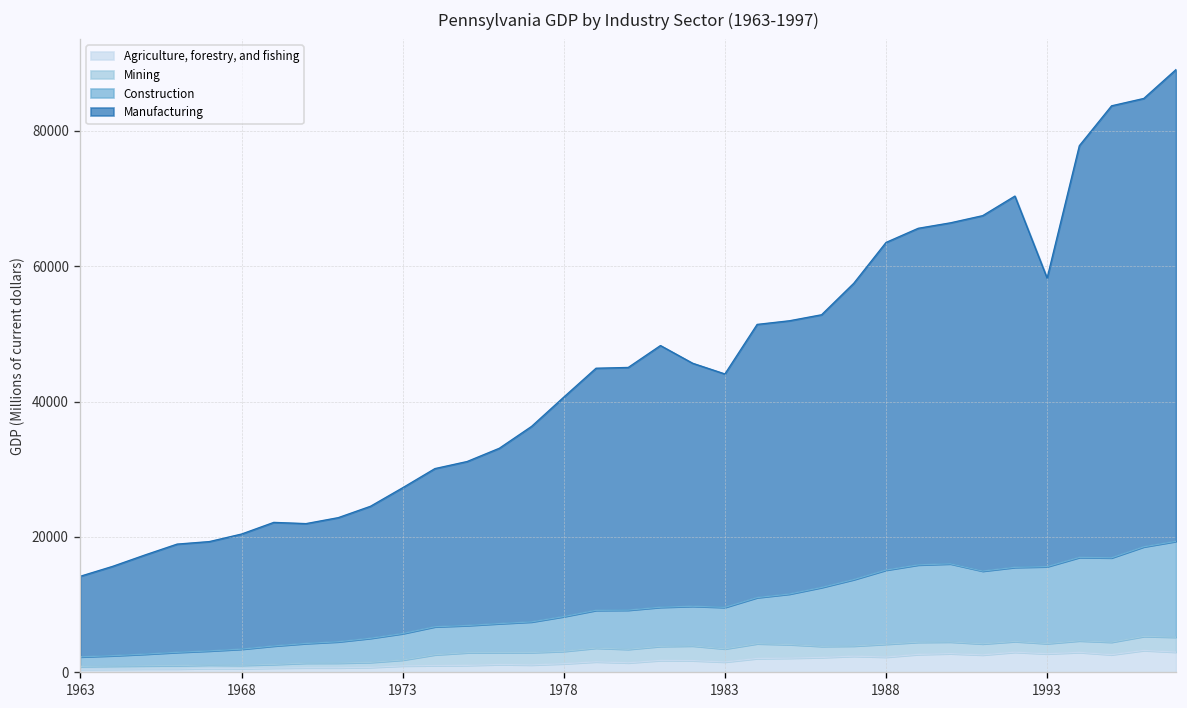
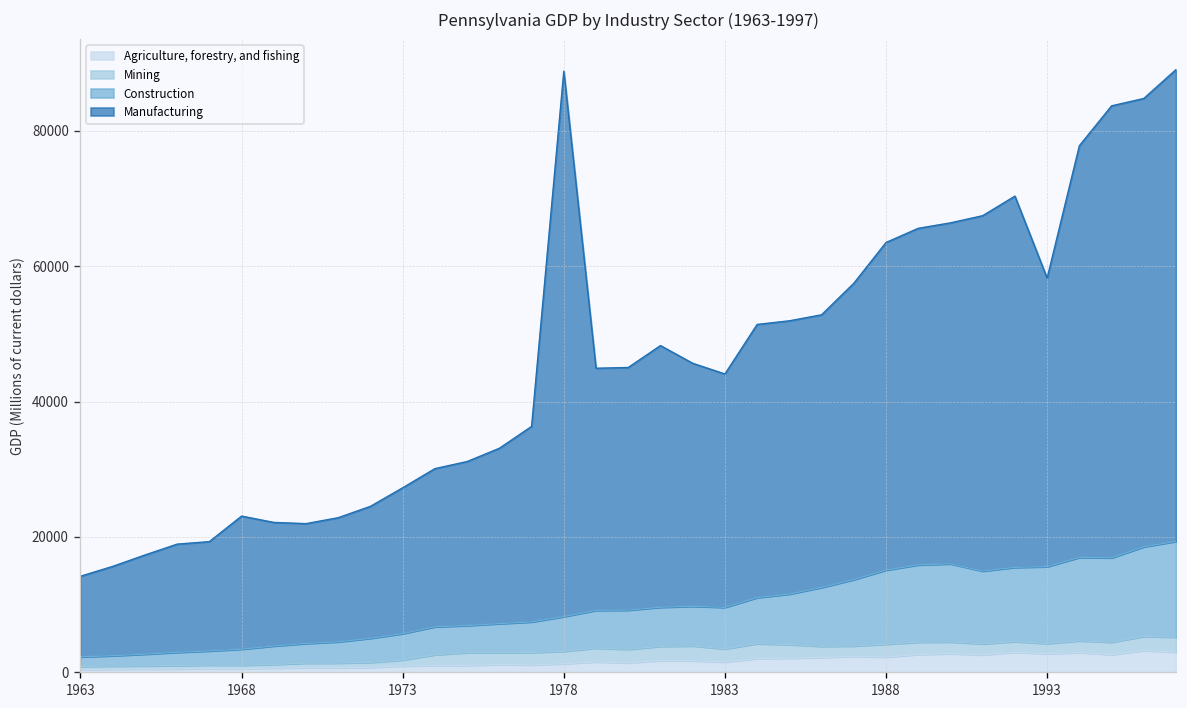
  {
    "Manufacturing": {
      "1963": 12000,
-     "1968": 17000,
+     "1968": 20000,
      "1973": 22000,
-     "1978": 32000,
+     "1978": 81000,
      "1983": 34000,
      "1988": 48000,
      "1993": 43000
    }
  }
